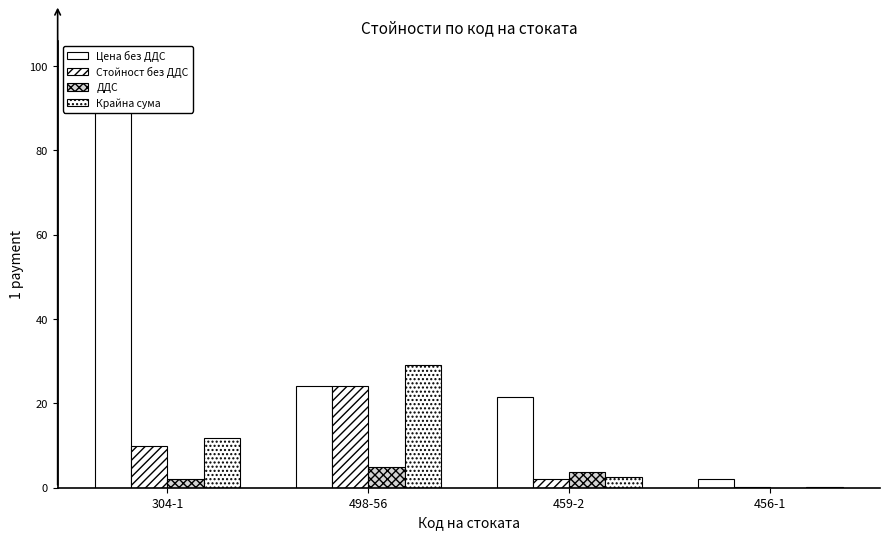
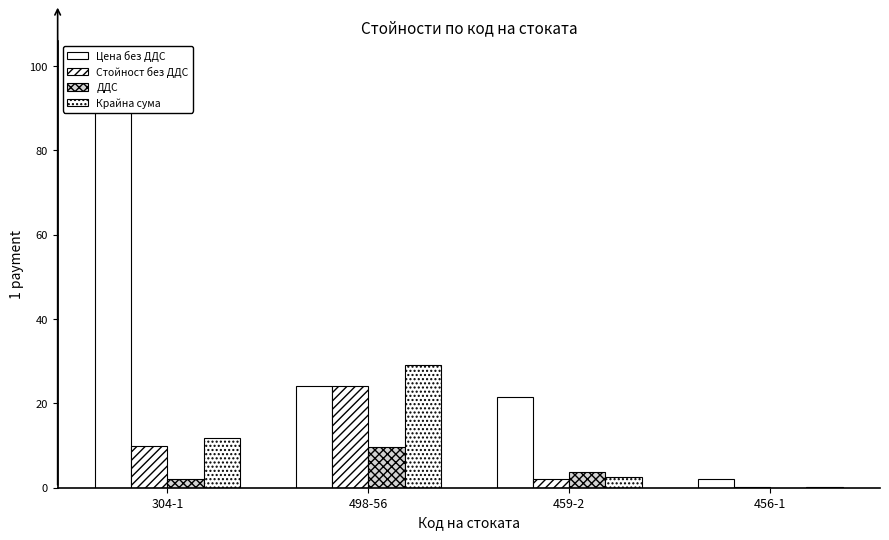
  {
    "ДДС": {
      "304-1": 2,
-     "498-56": 5,
+     "498-56": 10,
      "459-2": 4
    }
  }
